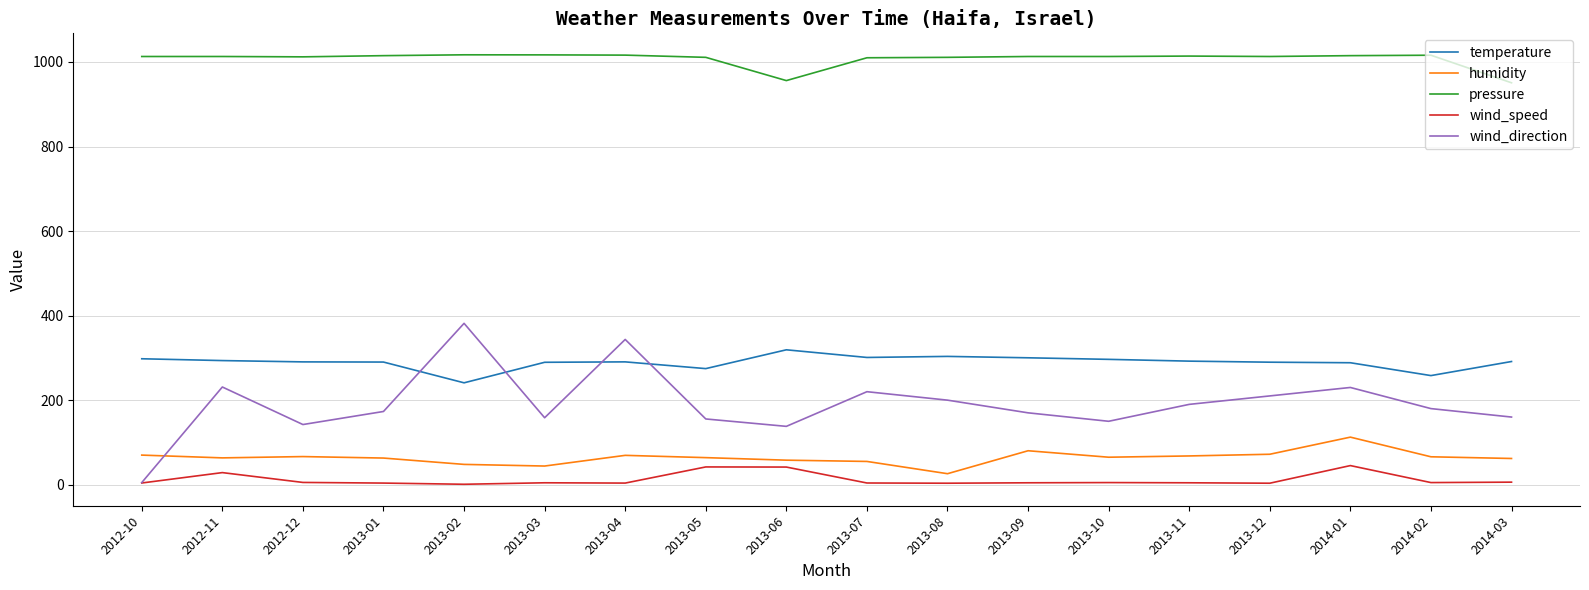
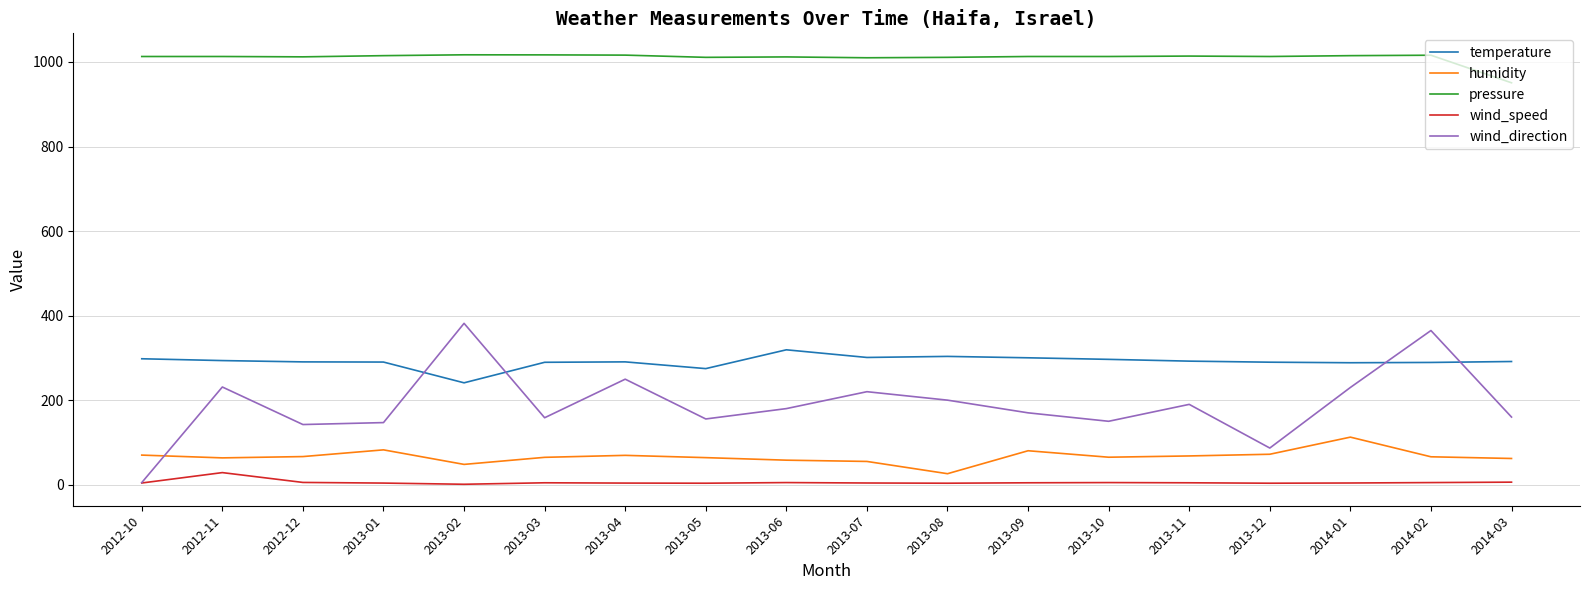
  {
    "temperature": {
      "2012-10": 300,
      "2012-11": 290,
      "2012-12": 290,
      "2013-01": 290,
      "2013-02": 240,
      "2013-03": 290,
      "2013-04": 290,
      "2013-05": 270,
      "2013-06": 320,
      "2013-07": 300,
      "2013-08": 300,
      "2013-09": 300,
      "2013-10": 300,
      "2013-11": 290,
      "2013-12": 290,
      "2014-01": 290,
-     "2014-02": 260,
+     "2014-02": 290,
      "2014-03": 290
    },
    "humidity": {
      "2012-10": 70,
      "2012-11": 60,
      "2012-12": 70,
-     "2013-01": 60,
+     "2013-01": 80,
      "2013-02": 50,
-     "2013-03": 40,
+     "2013-03": 60,
      "2013-04": 70,
      "2013-05": 60,
      "2013-06": 60,
      "2013-07": 60,
      "2013-08": 30,
      "2013-09": 80,
      "2013-10": 70,
      "2013-11": 70,
      "2013-12": 70,
      "2014-01": 110,
      "2014-02": 70,
      "2014-03": 60
    },
    "pressure": {
      "2012-10": 1010,
      "2012-11": 1010,
      "2012-12": 1010,
      "2013-01": 1020,
      "2013-02": 1020,
      "2013-03": 1020,
      "2013-04": 1020,
      "2013-05": 1010,
-     "2013-06": 960,
+     "2013-06": 1010,
      "2013-07": 1010,
      "2013-08": 1010,
      "2013-09": 1010,
      "2013-10": 1010,
      "2013-11": 1010,
      "2013-12": 1010,
      "2014-01": 1020
    },
    "wind_speed": {
      "2012-11": 30,
      "2012-12": 10,
      "2013-01": 0,
      "2013-02": 0,
      "2013-03": 0,
      "2013-04": 0,
-     "2013-05": 40,
-     "2013-06": 40,
+     "2013-05": 0,
+     "2013-06": 10,
      "2013-07": 0,
      "2013-08": 0,
      "2013-09": 0,
      "2013-10": 10,
      "2013-11": 0,
      "2013-12": 0,
-     "2014-01": 50,
+     "2014-01": 0,
      "2014-02": 10,
      "2014-03": 10
    },
    "wind_direction": {
      "2012-11": 230,
      "2012-12": 140,
-     "2013-01": 170,
+     "2013-01": 150,
      "2013-02": 380,
      "2013-03": 160,
-     "2013-04": 340,
+     "2013-04": 250,
      "2013-05": 160,
-     "2013-06": 140,
+     "2013-06": 180,
      "2013-07": 220,
      "2013-08": 200,
      "2013-09": 170,
      "2013-10": 150,
      "2013-11": 190,
-     "2013-12": 210,
+     "2013-12": 90,
      "2014-01": 230,
-     "2014-02": 180,
+     "2014-02": 360,
      "2014-03": 160
    }
  }
